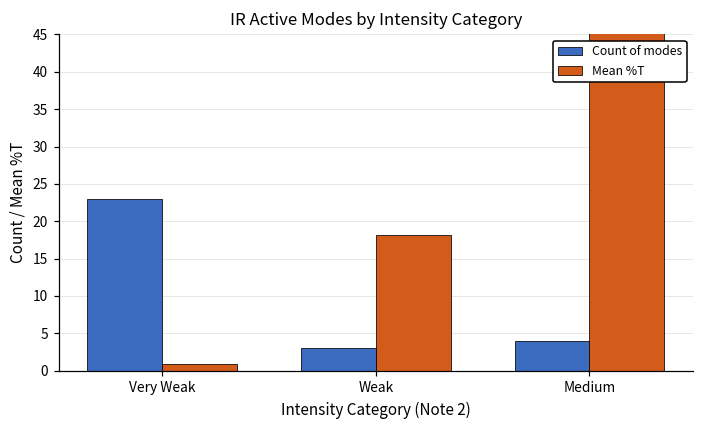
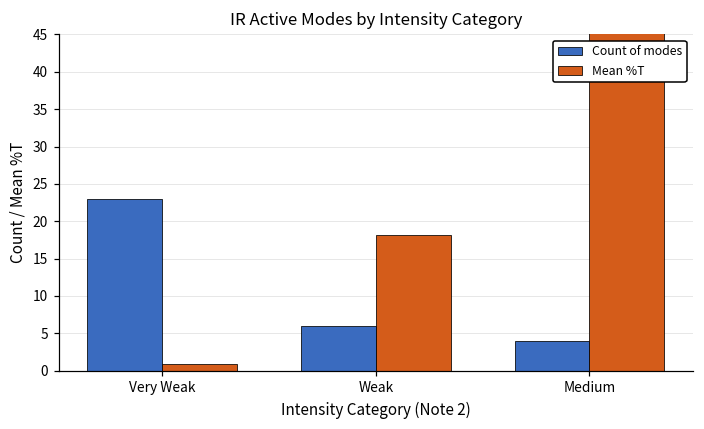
  {
    "Count of modes": {
      "Very Weak": 23,
-     "Weak": 3,
+     "Weak": 6,
      "Medium": 4
    },
    "Mean %T": {
      "Very Weak": 1,
      "Weak": 18
    }
  }
